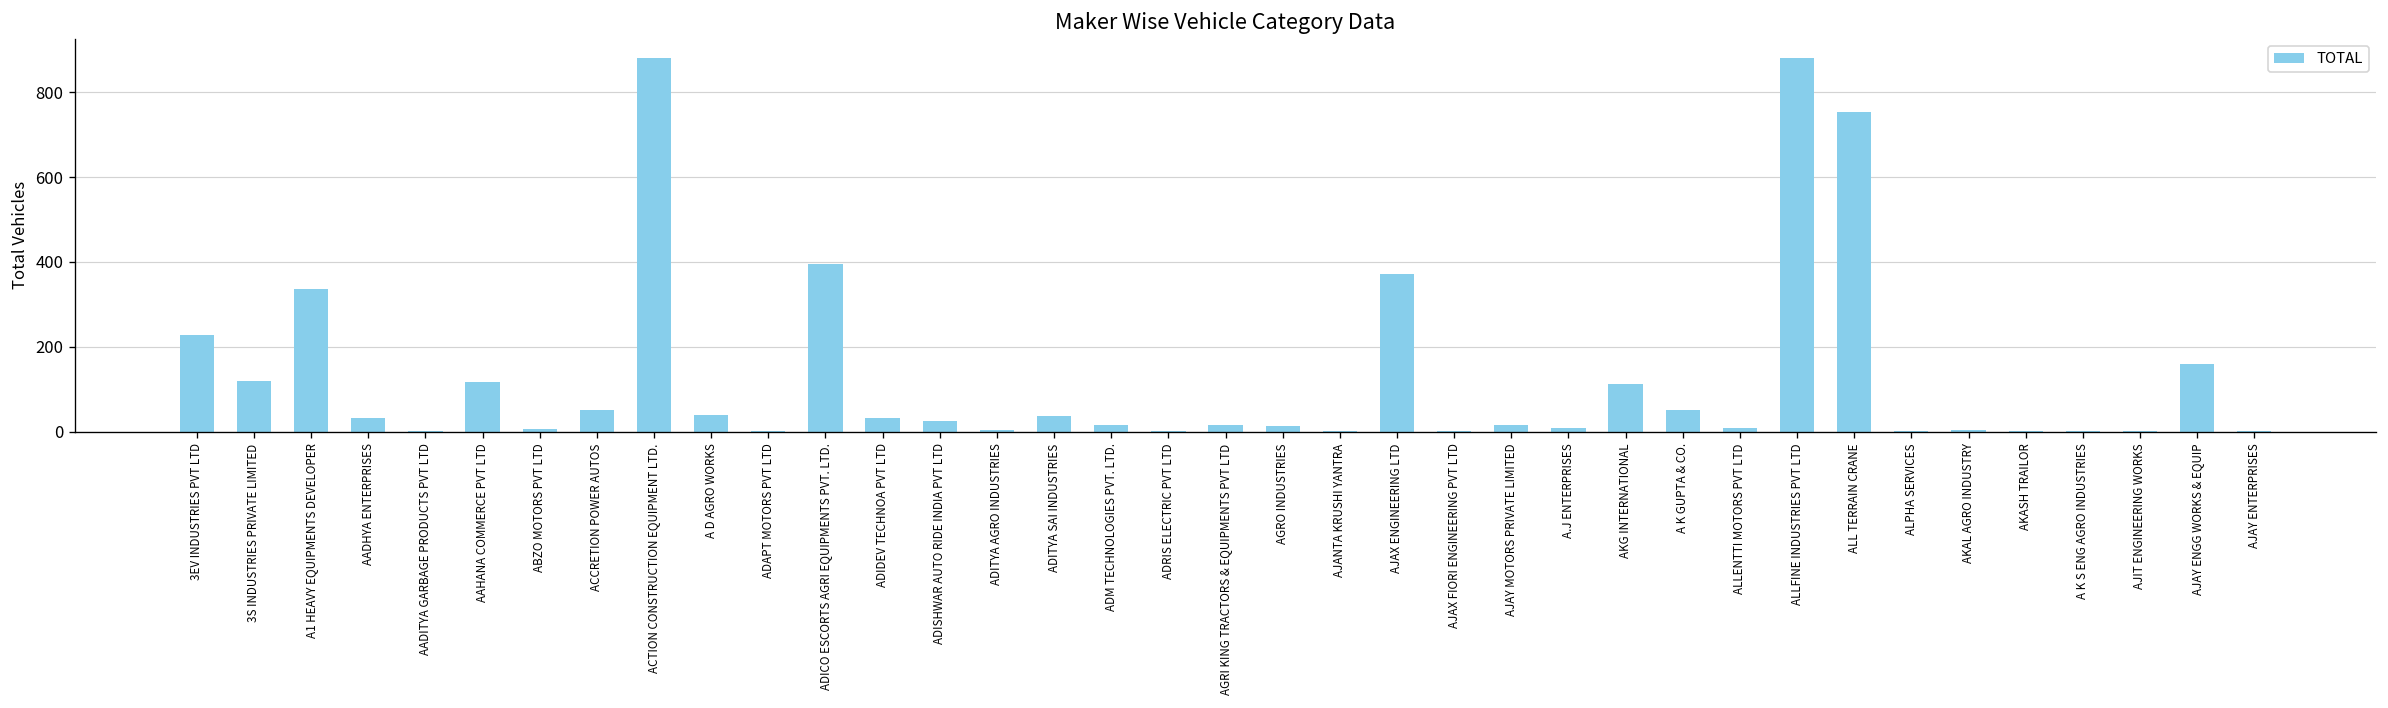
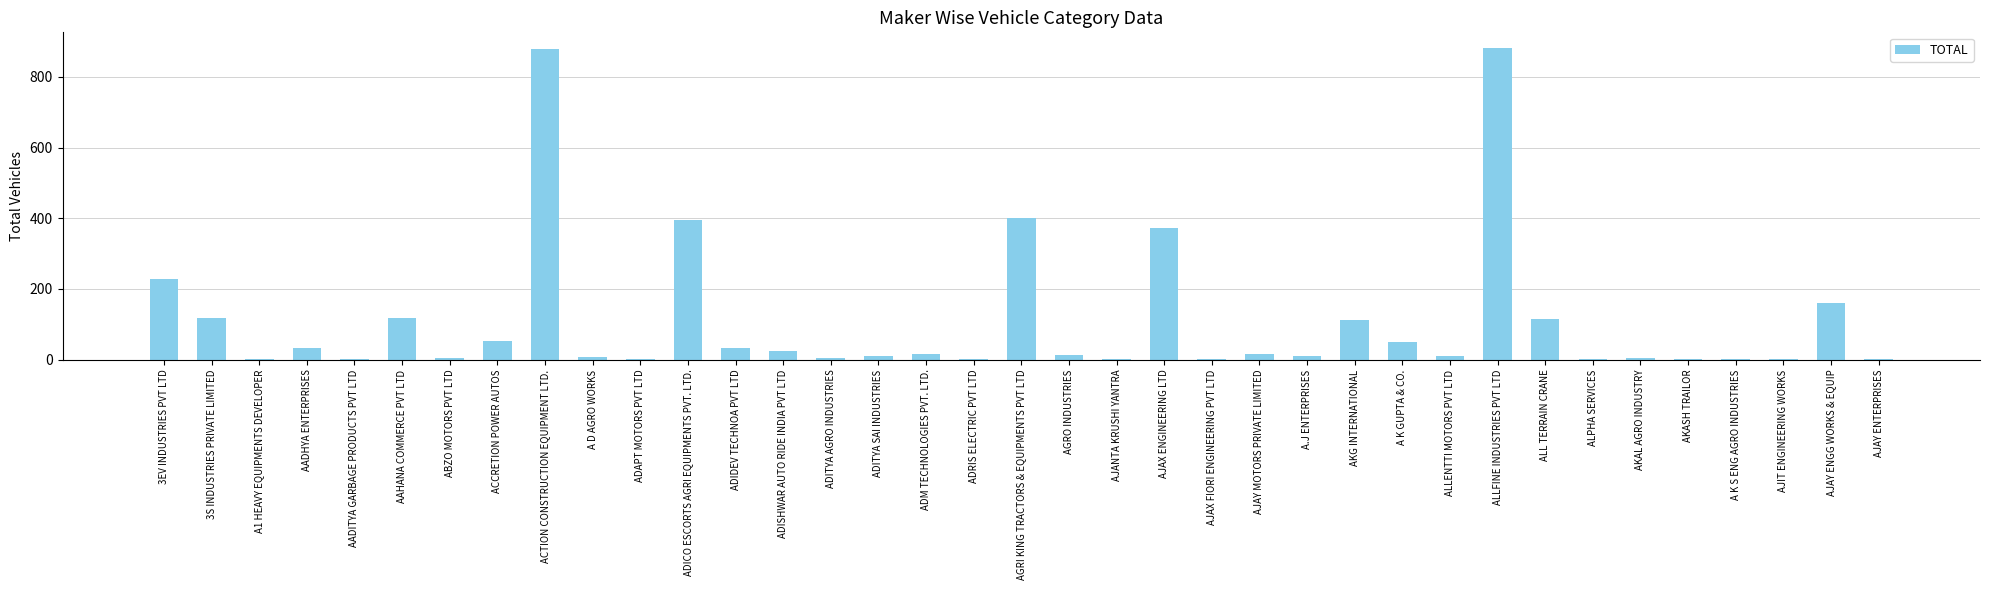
  {
    "3EV INDUSTRIES PVT LTD": 230,
    "3S INDUSTRIES PRIVATE LIMITED": 120,
-   "A1 HEAVY EQUIPMENTS DEVELOPER": 340,
+   "A1 HEAVY EQUIPMENTS DEVELOPER": 0,
    "AADHYA ENTERPRISES": 30,
    "AAHANA COMMERCE PVT LTD": 120,
    "ACCRETION POWER AUTOS": 50,
    "ACTION CONSTRUCTION EQUIPMENT LTD.": 880,
-   "A D AGRO WORKS": 40,
+   "A D AGRO WORKS": 10,
    "ADICO ESCORTS AGRI EQUIPMENTS PVT. LTD.": 400,
    "ADIDEV TECHNOA PVT LTD": 30,
    "ADISHWAR AUTO RIDE INDIA PVT LTD": 20,
-   "ADITYA SAI INDUSTRIES": 40,
+   "ADITYA SAI INDUSTRIES": 10,
    "ADM TECHNOLOGIES PVT. LTD.": 20,
-   "AGRI KING TRACTORS & EQUIPMENTS PVT LTD": 20,
+   "AGRI KING TRACTORS & EQUIPMENTS PVT LTD": 400,
    "AGRO INDUSTRIES": 10,
    "AJAX ENGINEERING LTD": 370,
    "AJAY MOTORS PRIVATE LIMITED": 20,
    "A.J ENTERPRISES": 10,
    "AKG INTERNATIONAL": 110,
    "A K GUPTA & CO.": 50,
    "ALLENTTI MOTORS PVT LTD": 10,
    "ALLFINE INDUSTRIES PVT LTD": 880,
-   "ALL TERRAIN CRANE": 750,
+   "ALL TERRAIN CRANE": 110,
    "AJAY ENGG WORKS & EQUIP": 160
  }
